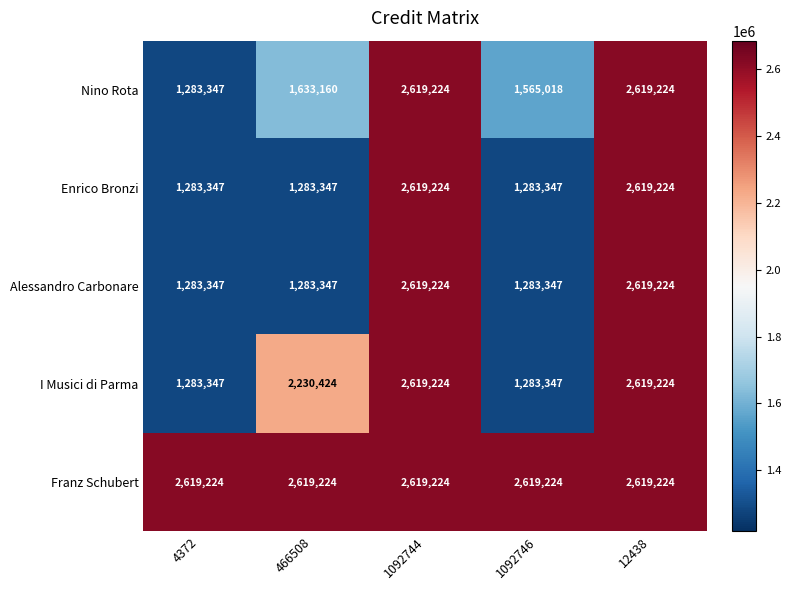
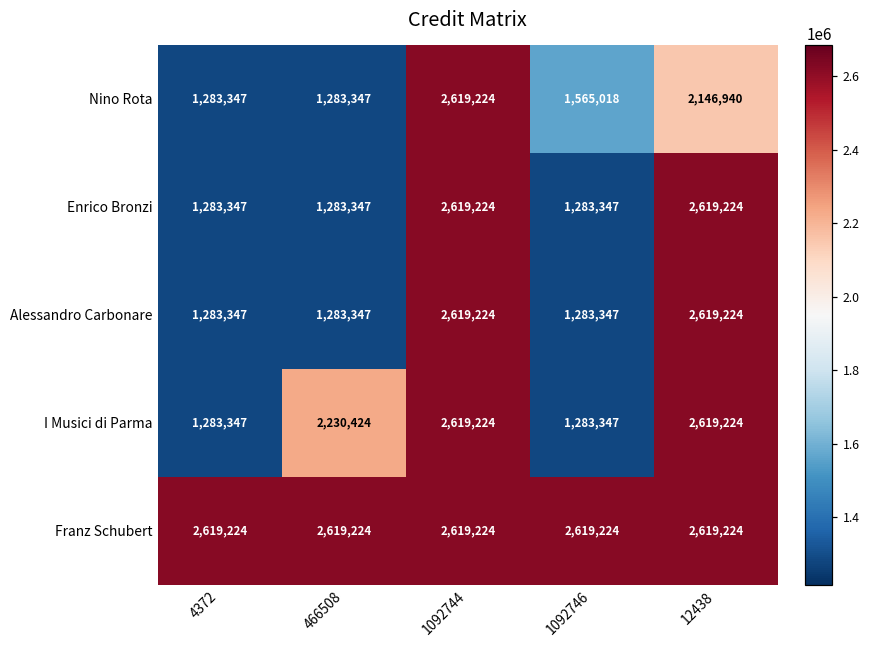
  {
    "Nino Rota": {
      "4372": "1,283,347",
-     "466508": "1,633,160",
+     "466508": "1,283,347",
      "1092744": "2,619,224",
      "1092746": "1,565,018",
-     "12438": "2,619,224"
+     "12438": "2,146,940"
    },
    "Enrico Bronzi": {
      "4372": "1,283,347",
      "466508": "1,283,347",
      "1092744": "2,619,224",
      "1092746": "1,283,347",
      "12438": "2,619,224"
    },
    "Alessandro Carbonare": {
      "4372": "1,283,347",
      "466508": "1,283,347",
      "1092744": "2,619,224",
      "1092746": "1,283,347",
      "12438": "2,619,224"
    },
    "I Musici di Parma": {
      "4372": "1,283,347",
      "466508": "2,230,424",
      "1092744": "2,619,224",
      "1092746": "1,283,347",
      "12438": "2,619,224"
    },
    "Franz Schubert": {
      "4372": "2,619,224",
      "466508": "2,619,224",
      "1092744": "2,619,224",
      "1092746": "2,619,224",
      "12438": "2,619,224"
    }
  }
